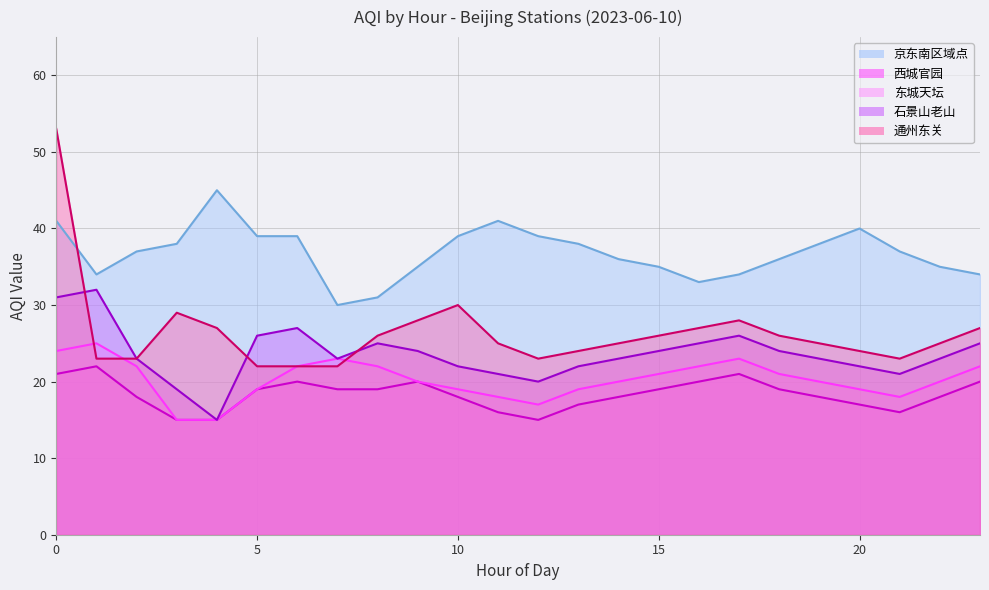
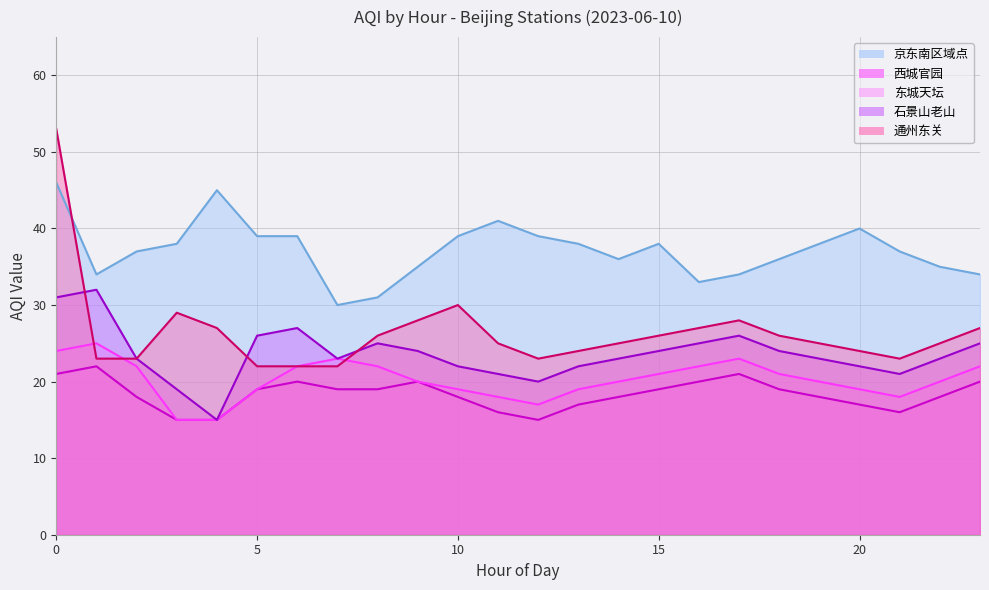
  {
    "京东南区域点": {
-     "0": 41,
+     "0": 46,
      "5": 39,
      "10": 39,
-     "15": 35,
+     "15": 38,
      "20": 40
    }
  }
